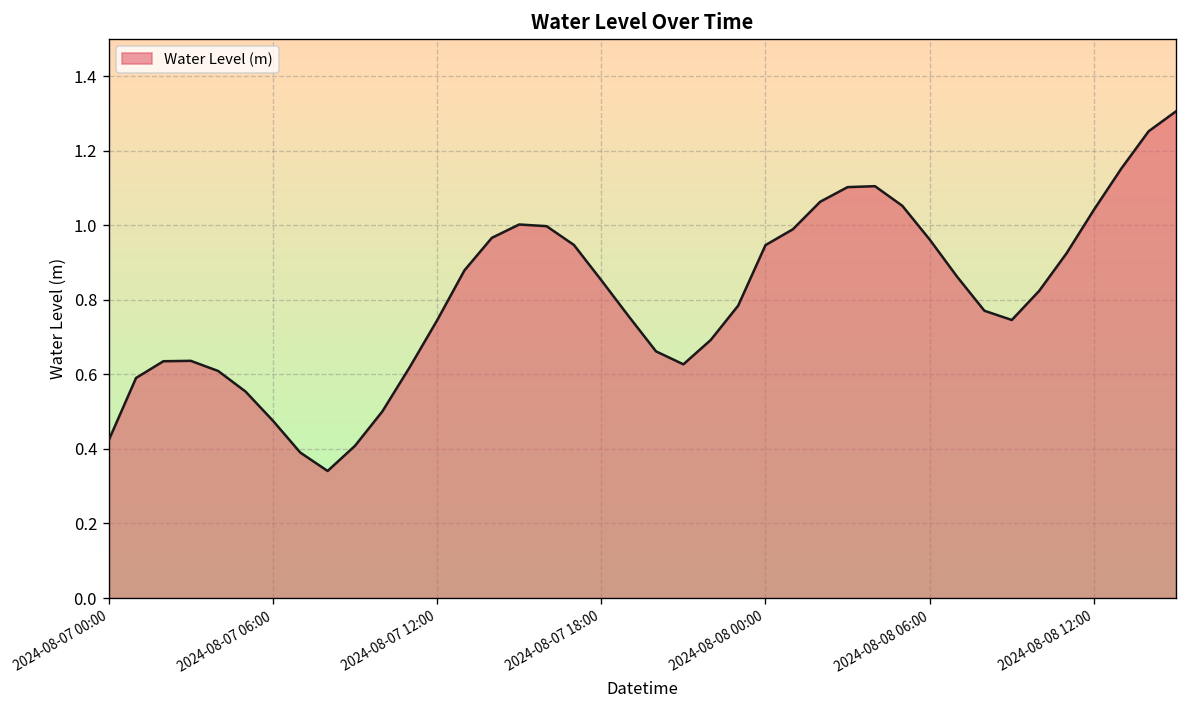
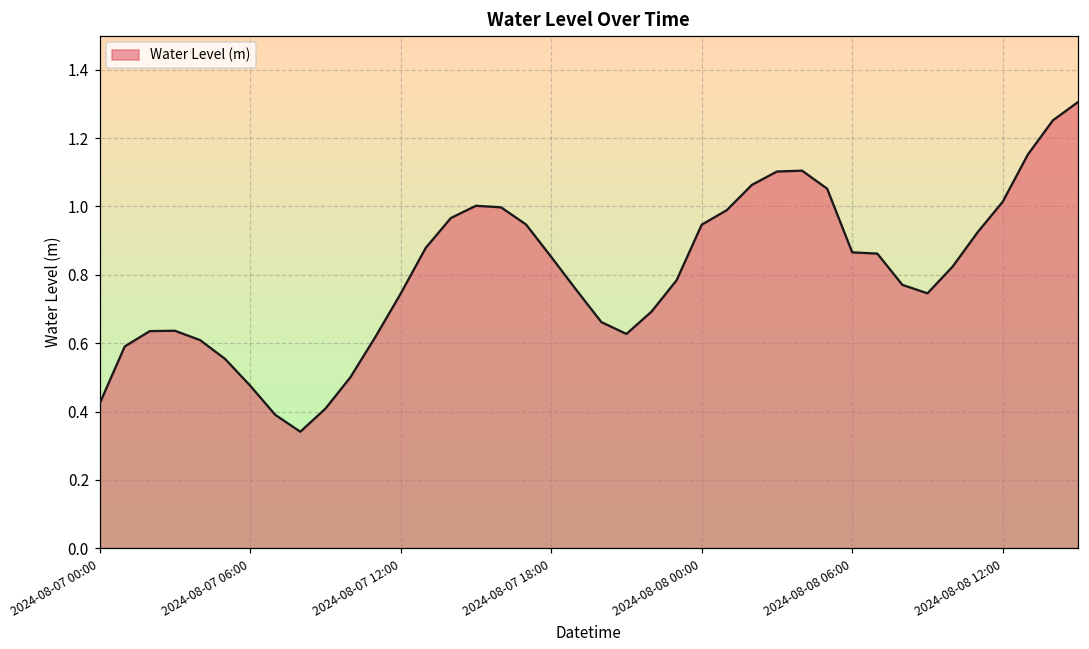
  {
    "2024-08-07 00:00": 0.42,
    "2024-08-07 06:00": 0.48,
    "2024-08-07 12:00": 0.74,
    "2024-08-07 18:00": 0.85,
    "2024-08-08 00:00": 0.95,
-   "2024-08-08 06:00": 0.96,
-   "2024-08-08 12:00": 1.04
+   "2024-08-08 06:00": 0.87,
+   "2024-08-08 12:00": 1.01
  }
